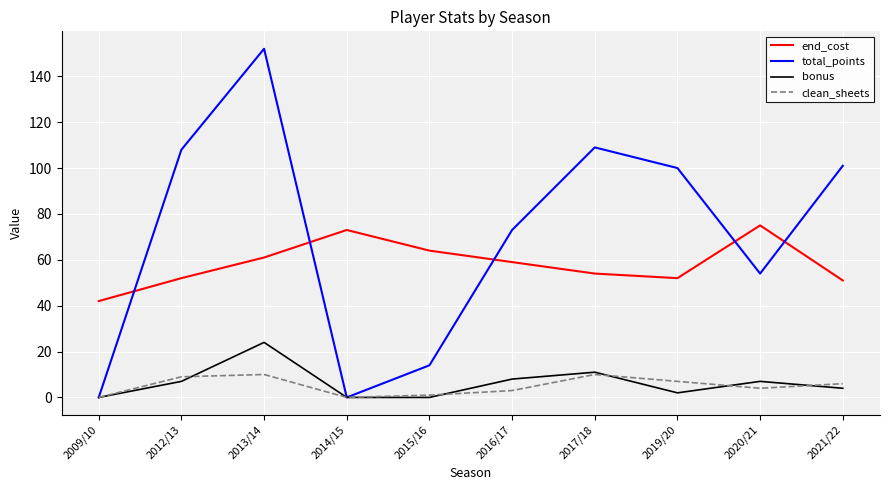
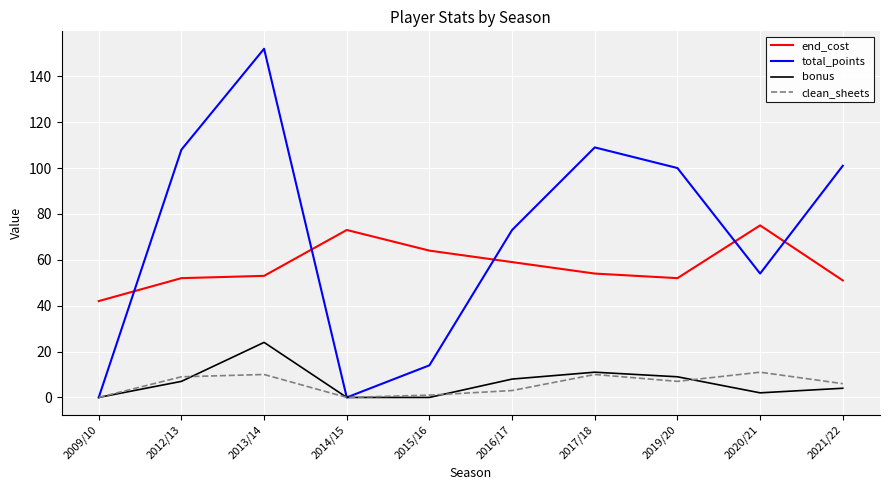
  {
    "end_cost": {
      "2009/10": 42,
      "2012/13": 52,
-     "2013/14": 61,
+     "2013/14": 53,
      "2014/15": 73,
      "2015/16": 64,
      "2016/17": 59,
      "2017/18": 54,
      "2019/20": 52,
      "2020/21": 75,
      "2021/22": 51
    },
    "total_points": {
      "2012/13": 108,
      "2013/14": 152,
      "2015/16": 14,
      "2016/17": 73,
      "2017/18": 109,
      "2019/20": 100,
      "2020/21": 54,
      "2021/22": 101
    },
    "bonus": {
      "2012/13": 7,
      "2013/14": 24,
      "2016/17": 8,
-     "2019/20": 2,
-     "2020/21": 7,
+     "2019/20": 9,
+     "2020/21": 2,
      "2021/22": 4
    },
    "clean_sheets": {
      "2012/13": 9,
      "2013/14": 10,
      "2016/17": 3,
      "2019/20": 7,
-     "2020/21": 4,
+     "2020/21": 11,
      "2021/22": 6
    }
  }
